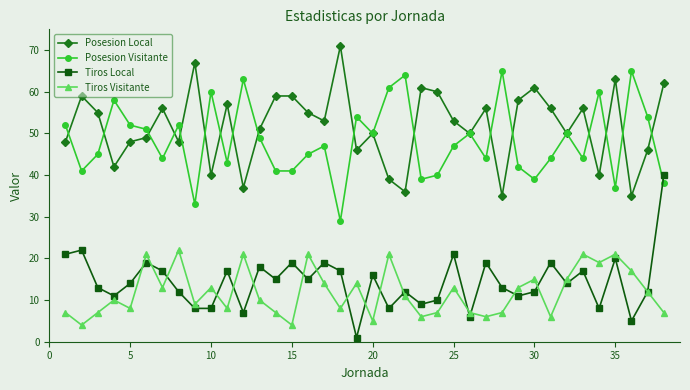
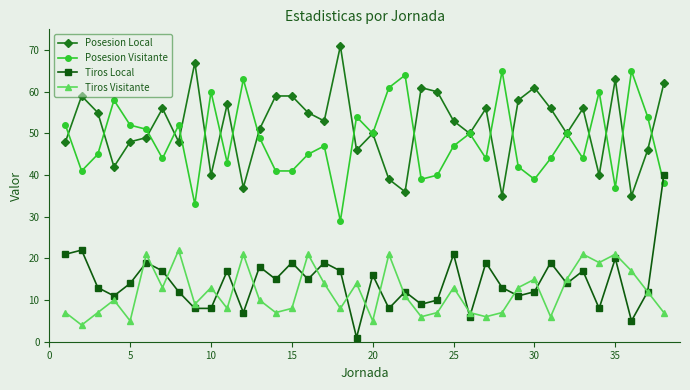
  {
    "Posesion Visitante": {
      "5": 52,
      "10": 60,
      "15": 41,
      "25": 47,
      "30": 39,
      "35": 37
    },
    "Tiros Visitante": {
-     "5": 8,
+     "5": 5,
      "10": 13,
-     "15": 4,
+     "15": 8,
      "20": 5,
      "25": 13,
      "30": 15,
      "35": 21
    }
  }
